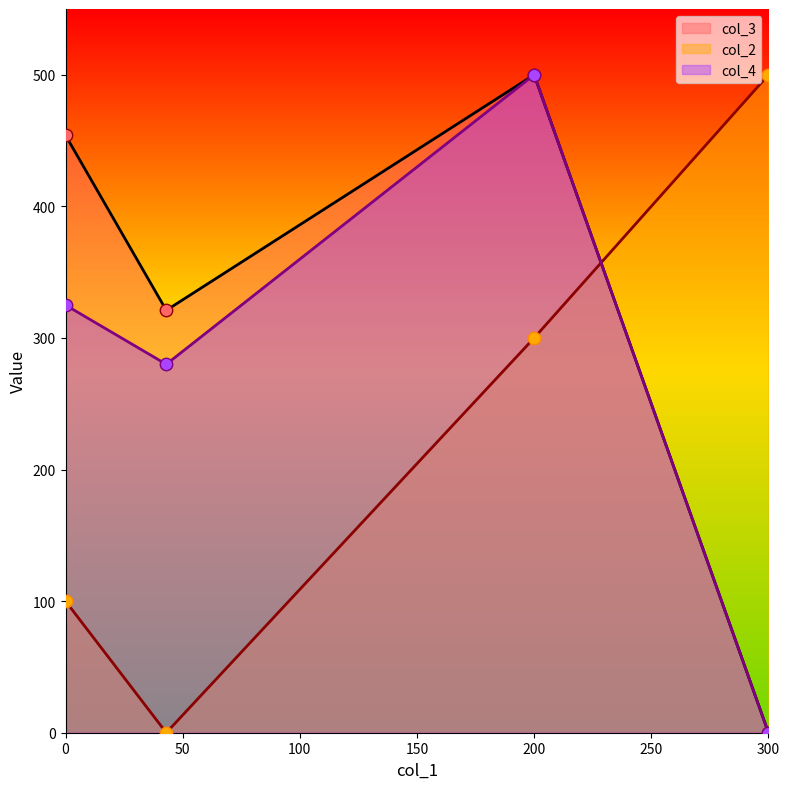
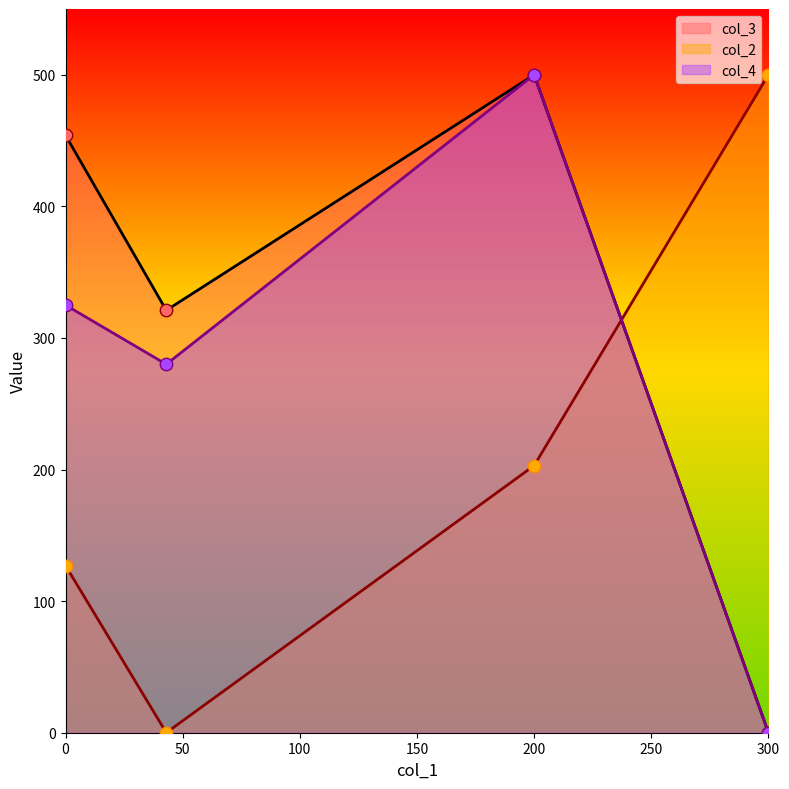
  {
    "col_3": {
      "0": 454
    },
    "col_2": {
-     "0": 100,
-     "200": 300,
+     "0": 127,
+     "200": 203,
      "300": 500
    },
    "col_4": {
      "0": 325
    }
  }
